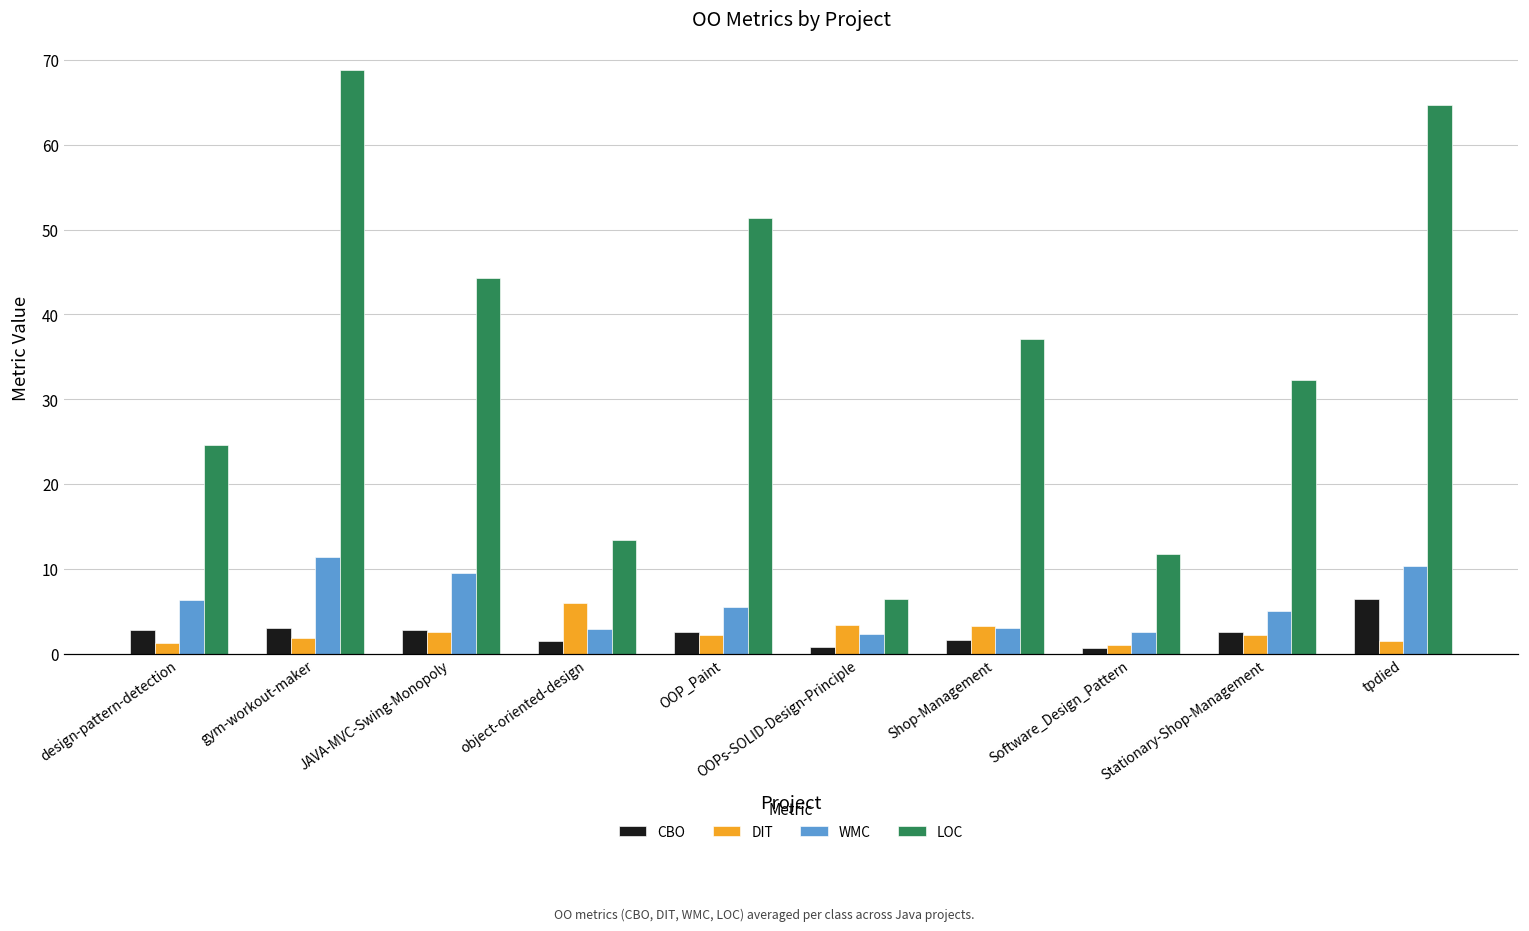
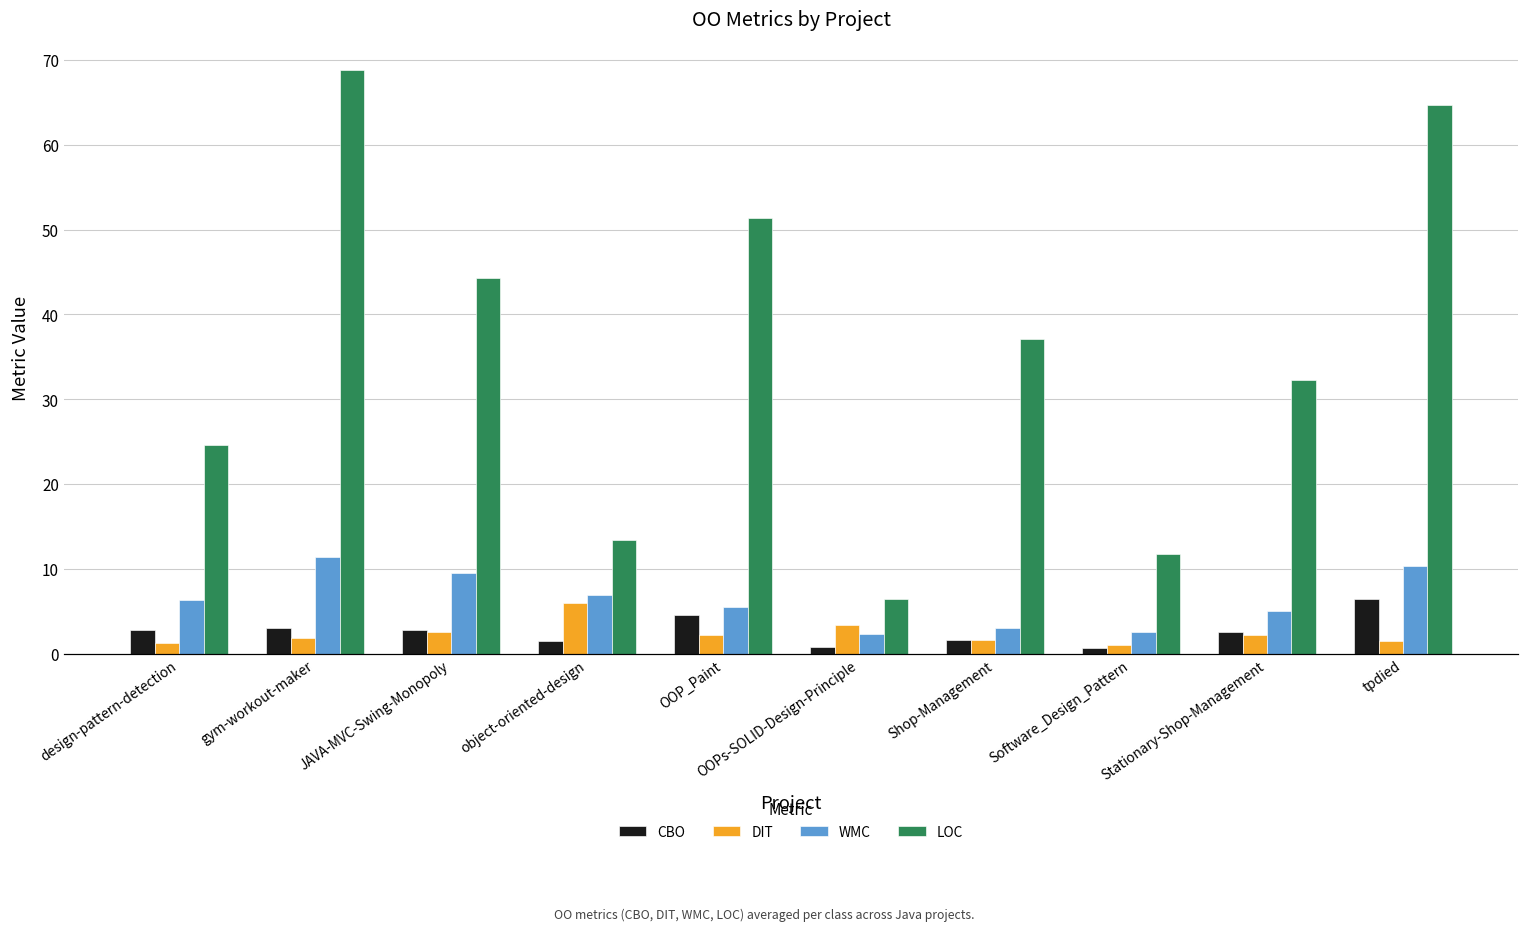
  {
    "CBO": {
      "design-pattern-detection": 3,
      "gym-workout-maker": 3,
      "JAVA-MVC-Swing-Monopoly": 3,
      "object-oriented-design": 1,
-     "OOP_Paint": 3,
+     "OOP_Paint": 5,
      "OOPs-SOLID-Design-Principle": 1,
      "Shop-Management": 2,
      "Software_Design_Pattern": 1,
      "Stationary-Shop-Management": 3,
      "tpdied": 6
    },
    "DIT": {
      "design-pattern-detection": 1,
      "gym-workout-maker": 2,
      "JAVA-MVC-Swing-Monopoly": 3,
      "object-oriented-design": 6,
      "OOP_Paint": 2,
      "OOPs-SOLID-Design-Principle": 3,
-     "Shop-Management": 3,
+     "Shop-Management": 2,
      "Software_Design_Pattern": 1,
      "Stationary-Shop-Management": 2,
      "tpdied": 1
    },
    "WMC": {
      "design-pattern-detection": 6,
      "gym-workout-maker": 11,
      "JAVA-MVC-Swing-Monopoly": 10,
-     "object-oriented-design": 3,
+     "object-oriented-design": 7,
      "OOP_Paint": 6,
      "OOPs-SOLID-Design-Principle": 2,
      "Shop-Management": 3,
      "Software_Design_Pattern": 3,
      "Stationary-Shop-Management": 5,
      "tpdied": 10
    },
    "LOC": {
      "design-pattern-detection": 25,
      "gym-workout-maker": 69,
      "JAVA-MVC-Swing-Monopoly": 44,
      "object-oriented-design": 13,
      "OOP_Paint": 51,
      "OOPs-SOLID-Design-Principle": 6,
      "Shop-Management": 37,
      "Software_Design_Pattern": 12,
      "Stationary-Shop-Management": 32,
      "tpdied": 65
    }
  }
